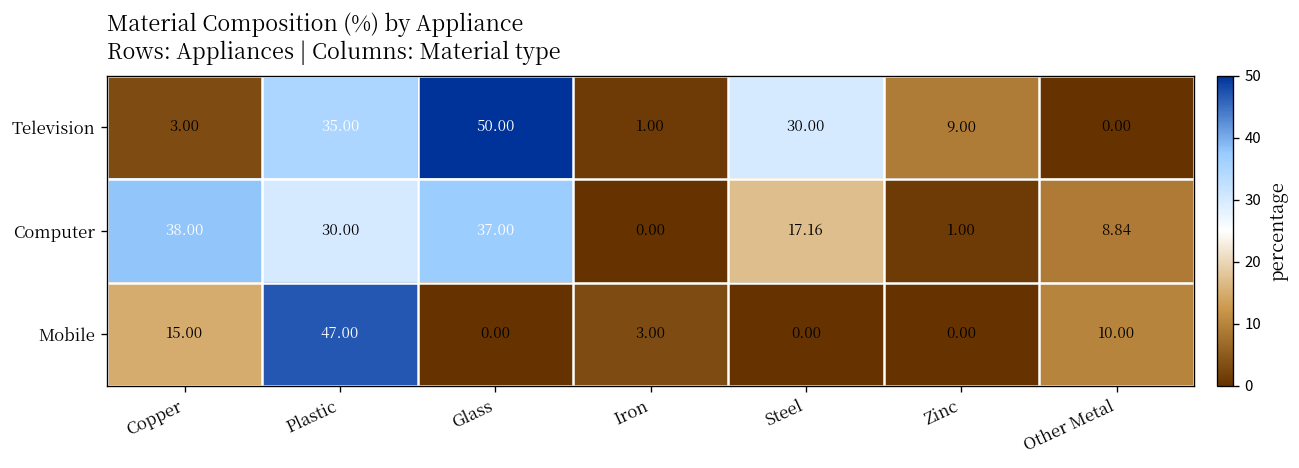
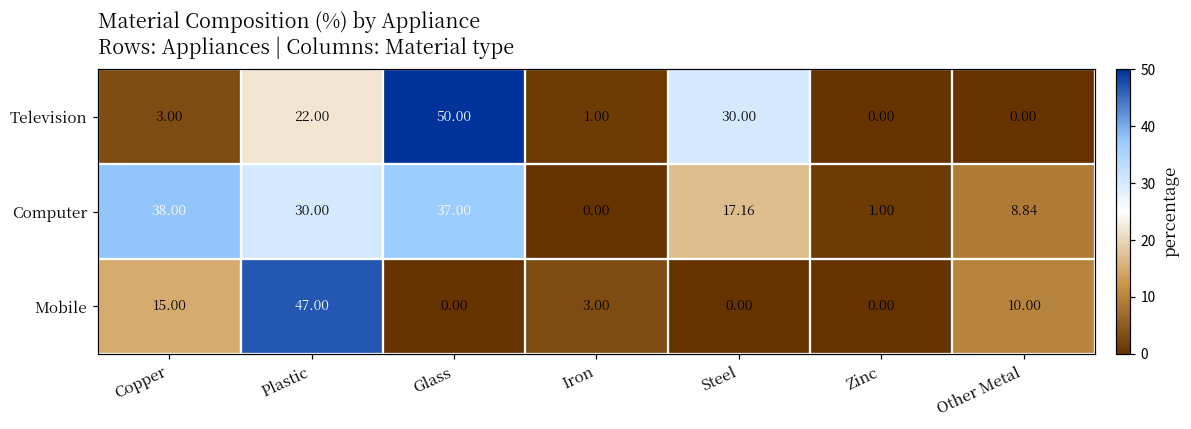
  {
    "Television": {
      "Copper": 3.00,
-     "Plastic": 35.00,
+     "Plastic": 22.00,
      "Glass": 50.00,
      "Iron": 1.00,
      "Steel": 30.00,
-     "Zinc": 9.00,
+     "Zinc": 0.00,
      "Other Metal": 0.00
    },
    "Computer": {
      "Copper": 38.00,
      "Plastic": 30.00,
      "Glass": 37.00,
      "Iron": 0.00,
      "Steel": 17.16,
      "Zinc": 1.00,
      "Other Metal": 8.84
    },
    "Mobile": {
      "Copper": 15.00,
      "Plastic": 47.00,
      "Glass": 0.00,
      "Iron": 3.00,
      "Steel": 0.00,
      "Zinc": 0.00,
      "Other Metal": 10.00
    }
  }
